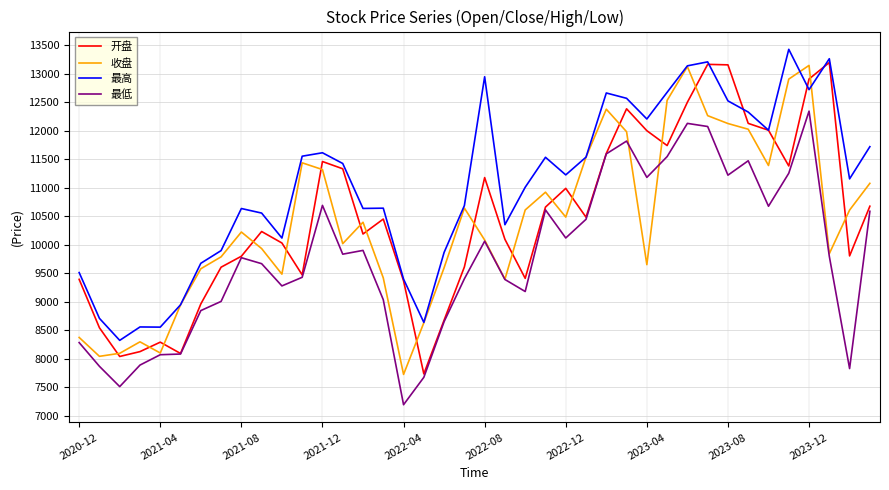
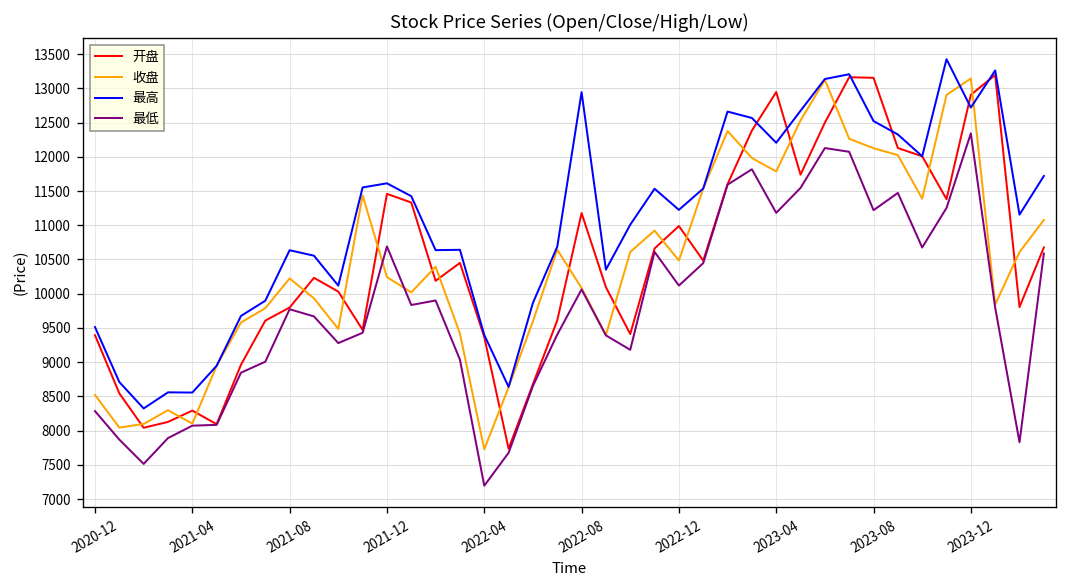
  {
    "开盘": {
      "2020-12": 9400,
      "2021-04": 8300,
      "2021-12": 11500,
      "2022-08": 11200,
      "2022-12": 11000,
-     "2023-04": 12000,
+     "2023-04": 12900,
      "2023-08": 13200,
      "2023-12": 12900
    },
    "收盘": {
-     "2020-12": 8400,
+     "2020-12": 8500,
      "2021-08": 10200,
-     "2021-12": 11300,
+     "2021-12": 10200,
      "2022-04": 7700,
      "2022-12": 10500,
-     "2023-04": 9700,
+     "2023-04": 11800,
      "2023-08": 12100,
      "2023-12": 13100
    },
    "最高": {
      "2020-12": 9500,
      "2021-04": 8600,
      "2021-08": 10600,
      "2021-12": 11600,
      "2022-08": 12900,
      "2022-12": 11200,
      "2023-04": 12200,
      "2023-08": 12500,
      "2023-12": 12700
    },
    "最低": {
      "2020-12": 8300,
      "2021-12": 10700,
      "2022-04": 7200,
      "2022-12": 10100,
      "2023-04": 11200,
      "2023-08": 11200,
      "2023-12": 12300
    }
  }
